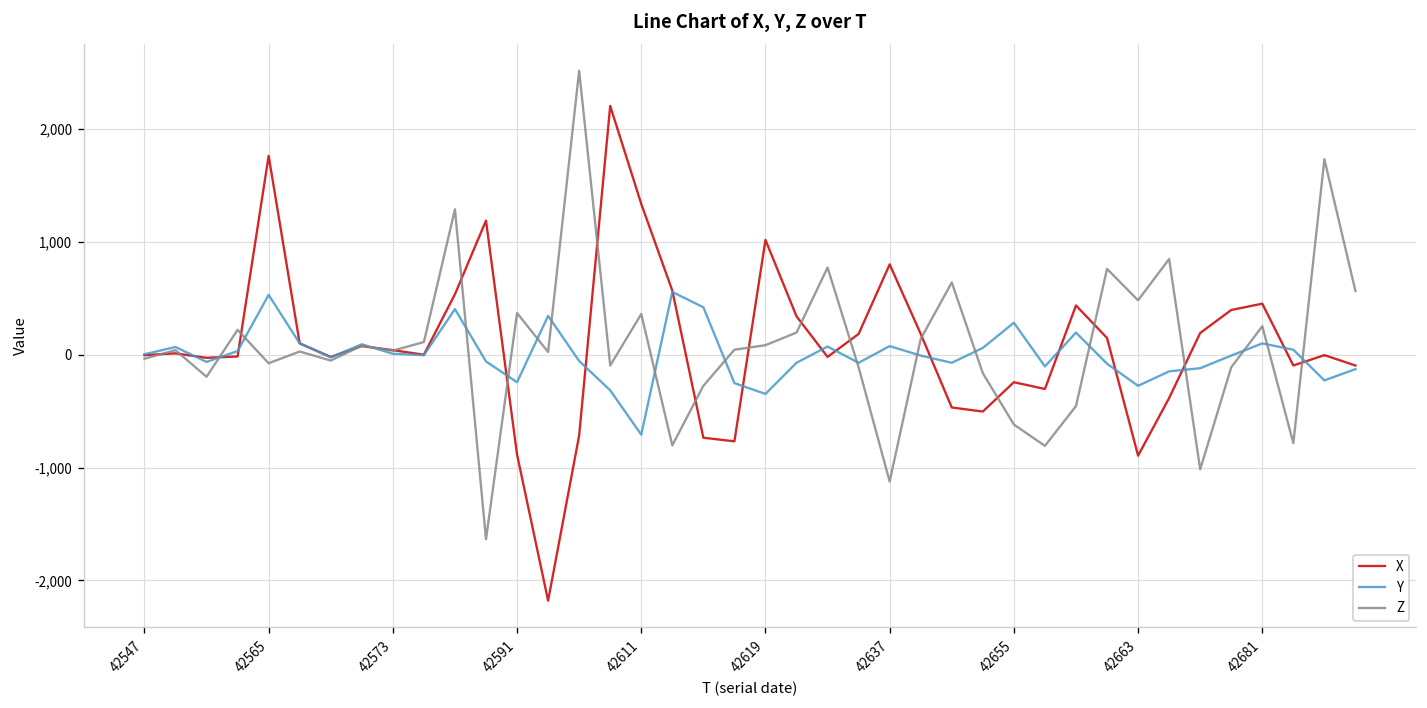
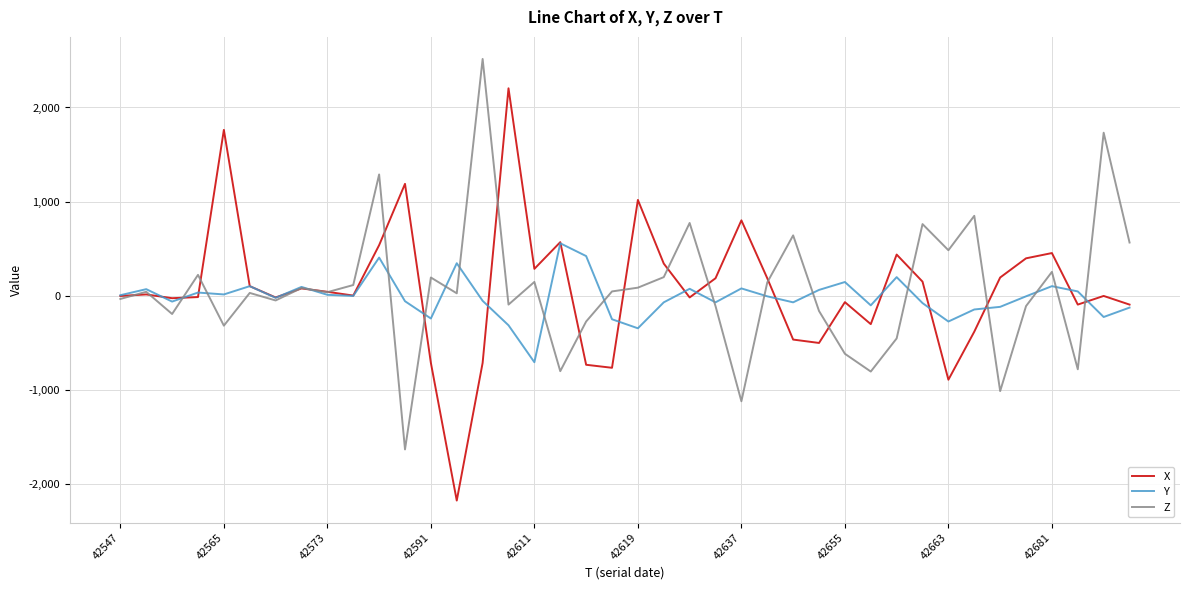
  {
    "X": {
      "42565": "1,800",
-     "42591": "-900",
-     "42611": "1,300",
+     "42591": "-700",
+     "42611": "300",
      "42619": "1,000",
      "42637": "800",
-     "42655": "-200",
+     "42655": "-100",
      "42663": "-900",
      "42681": "500"
    },
    "Y": {
-     "42565": "500",
+     "42565": "0",
      "42573": "0",
      "42591": "-200",
      "42611": "-700",
      "42619": "-300",
      "42637": "100",
-     "42655": "300",
+     "42655": "100",
      "42663": "-300",
      "42681": "100"
    },
    "Z": {
      "42547": "0",
-     "42565": "-100",
-     "42591": "400",
-     "42611": "400",
+     "42565": "-300",
+     "42591": "200",
+     "42611": "100",
      "42619": "100",
      "42637": "-1,100",
      "42655": "-600",
      "42663": "500",
      "42681": "300"
    }
  }
